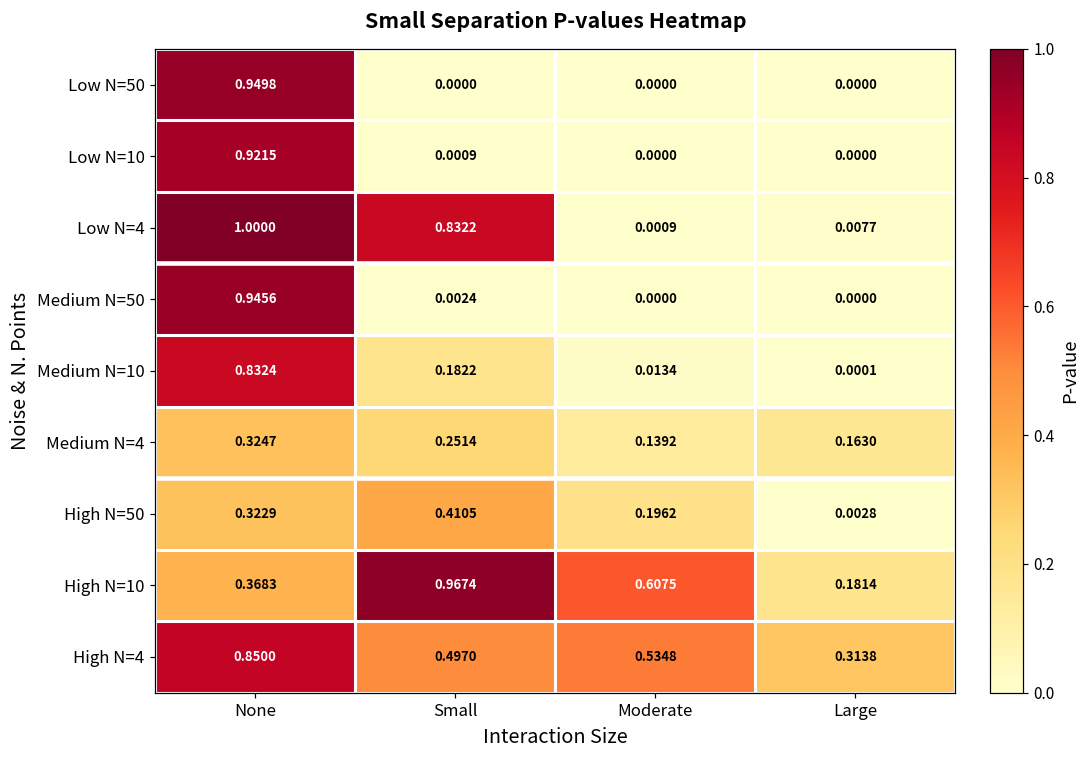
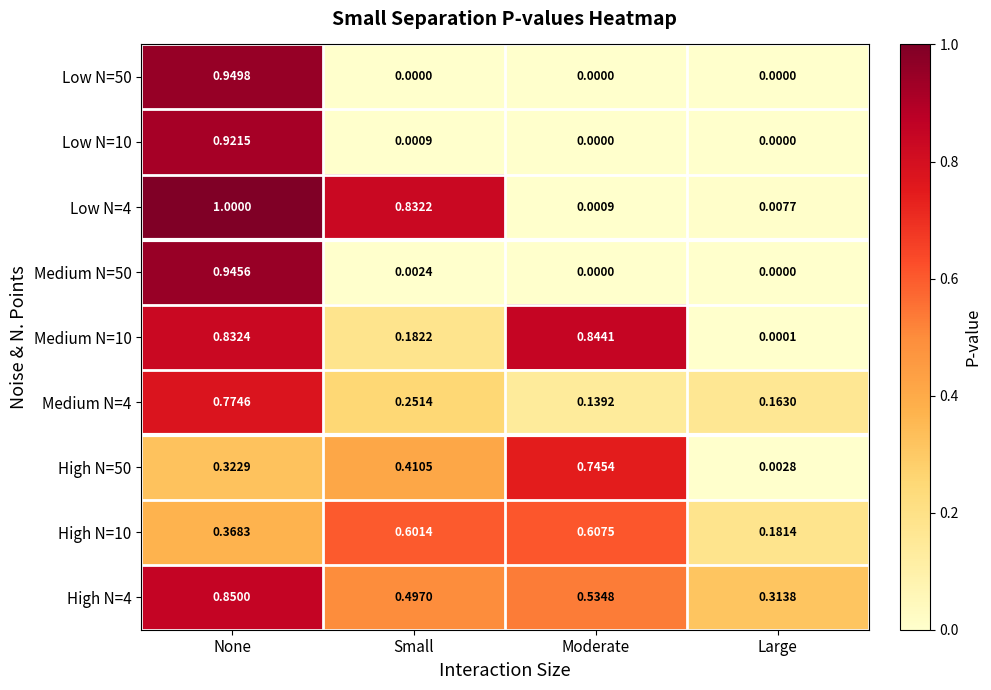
  {
    "Low N=50": {
      "None": 0.9498,
      "Small": 0.0000,
      "Moderate": 0.0000,
      "Large": 0.0000
    },
    "Low N=10": {
      "None": 0.9215,
      "Small": 0.0009,
      "Moderate": 0.0000,
      "Large": 0.0000
    },
    "Low N=4": {
      "None": 1.0000,
      "Small": 0.8322,
      "Moderate": 0.0009,
      "Large": 0.0077
    },
    "Medium N=50": {
      "None": 0.9456,
      "Small": 0.0024,
      "Moderate": 0.0000,
      "Large": 0.0000
    },
    "Medium N=10": {
      "None": 0.8324,
      "Small": 0.1822,
-     "Moderate": 0.0134,
+     "Moderate": 0.8441,
      "Large": 0.0001
    },
    "Medium N=4": {
-     "None": 0.3247,
+     "None": 0.7746,
      "Small": 0.2514,
      "Moderate": 0.1392,
      "Large": 0.1630
    },
    "High N=50": {
      "None": 0.3229,
      "Small": 0.4105,
-     "Moderate": 0.1962,
+     "Moderate": 0.7454,
      "Large": 0.0028
    },
    "High N=10": {
      "None": 0.3683,
-     "Small": 0.9674,
+     "Small": 0.6014,
      "Moderate": 0.6075,
      "Large": 0.1814
    },
    "High N=4": {
      "None": 0.8500,
      "Small": 0.4970,
      "Moderate": 0.5348,
      "Large": 0.3138
    }
  }
